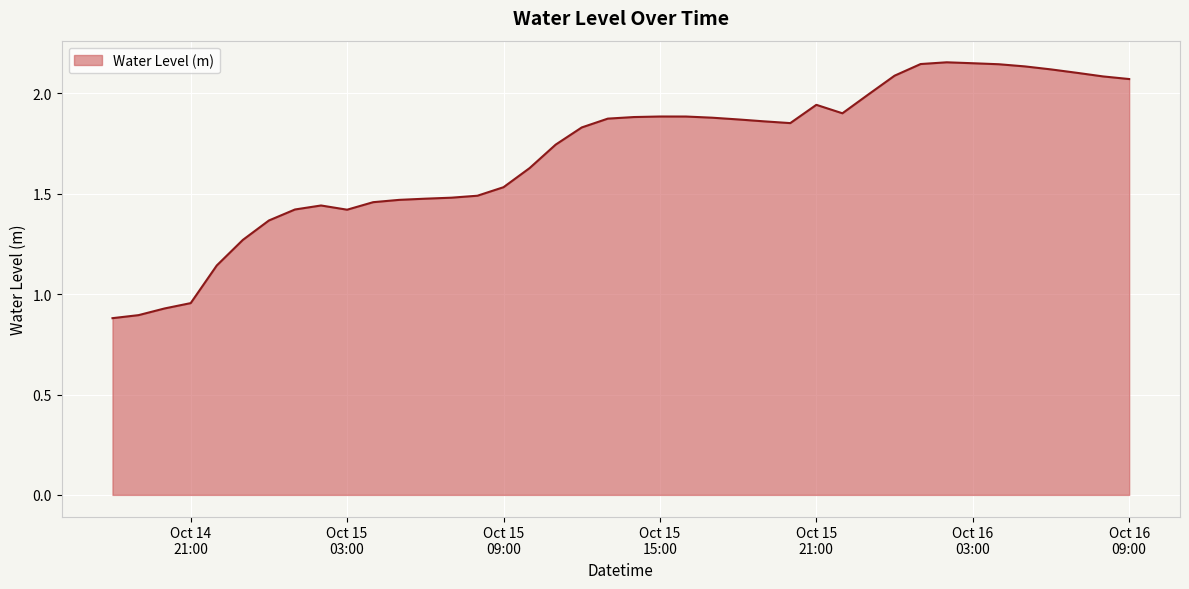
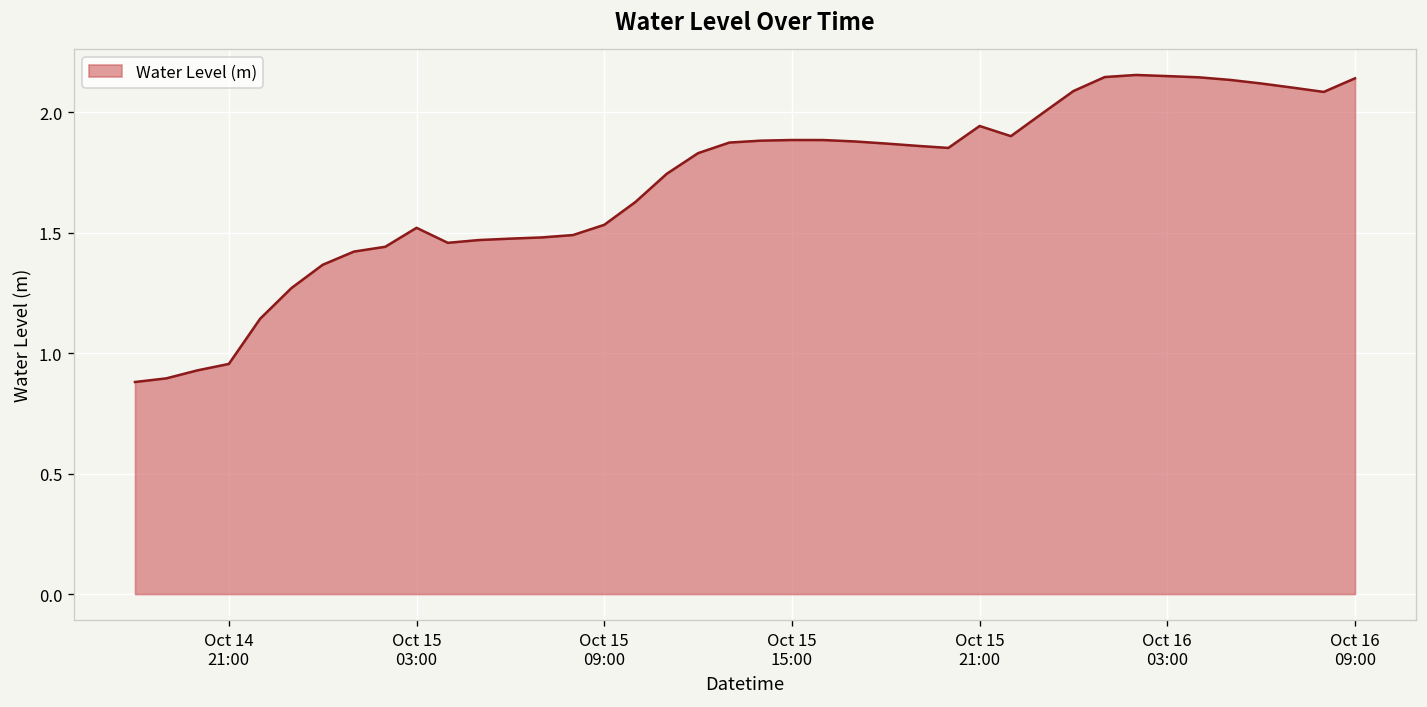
  {
    "Oct 14 21:00": 0.96,
-   "Oct 15 03:00": 1.42,
+   "Oct 15 03:00": 1.52,
    "Oct 15 09:00": 1.53,
    "Oct 15 15:00": 1.89,
    "Oct 15 21:00": 1.94,
    "Oct 16 03:00": 2.15,
-   "Oct 16 09:00": 2.07
+   "Oct 16 09:00": 2.14
  }
